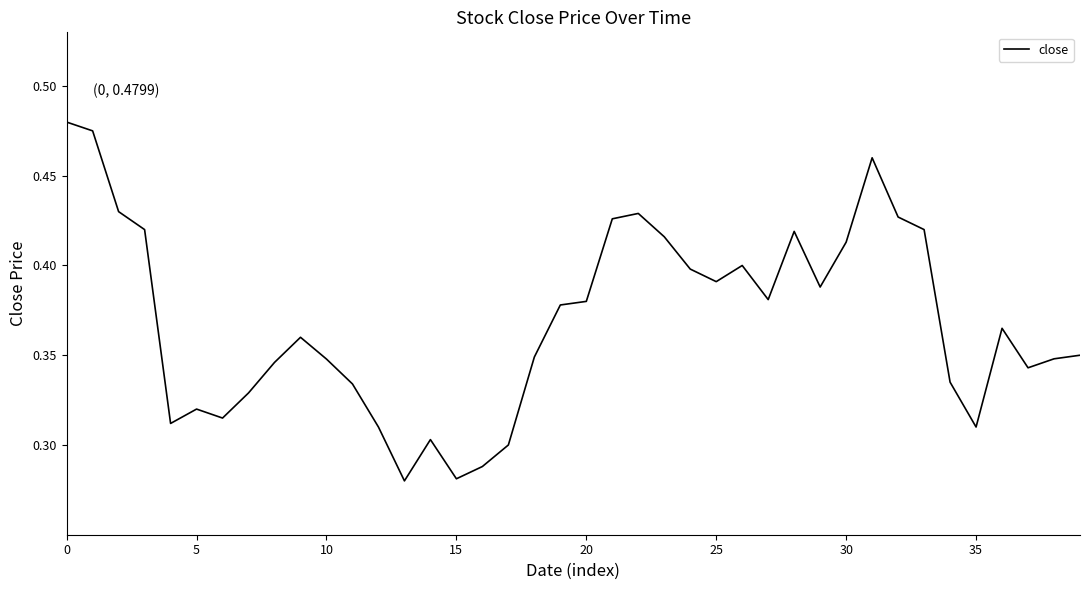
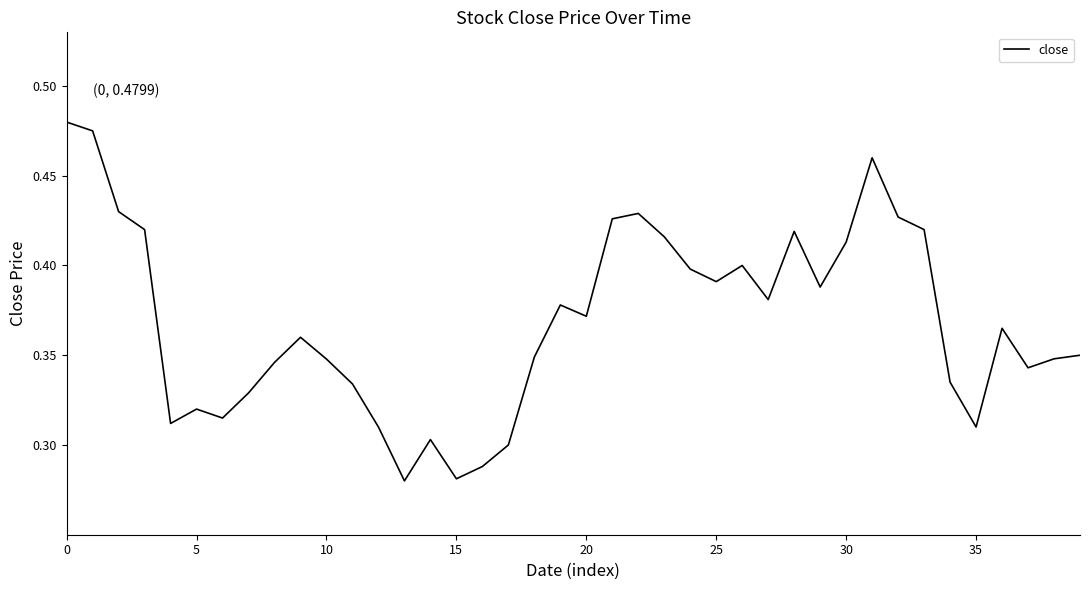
  {
    "0": 0.480,
    "5": 0.320,
    "10": 0.348,
    "15": 0.281,
-   "20": 0.380,
+   "20": 0.372,
    "25": 0.391,
    "30": 0.413,
    "35": 0.310
  }
